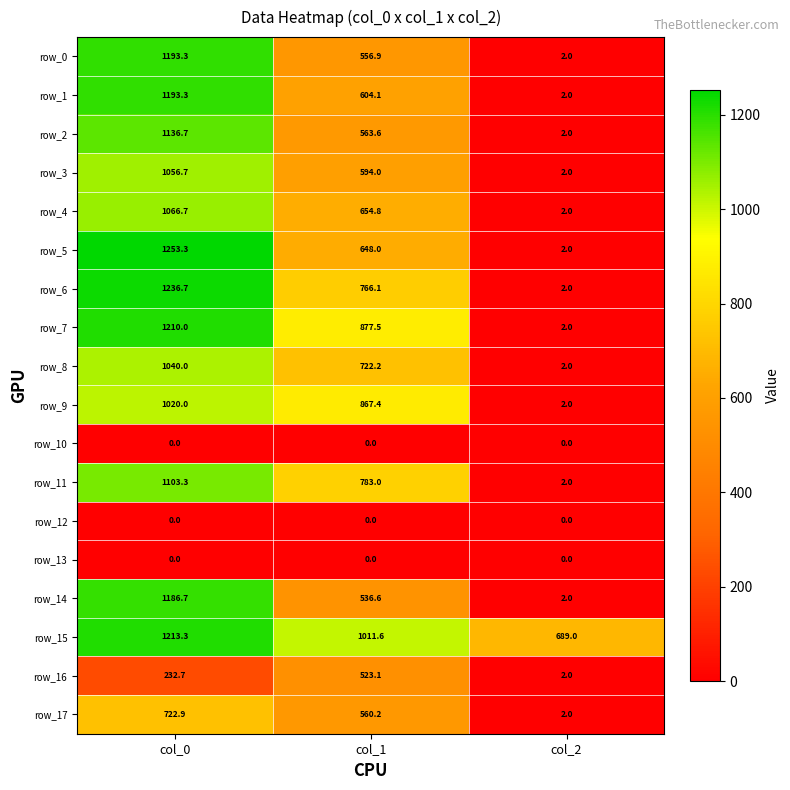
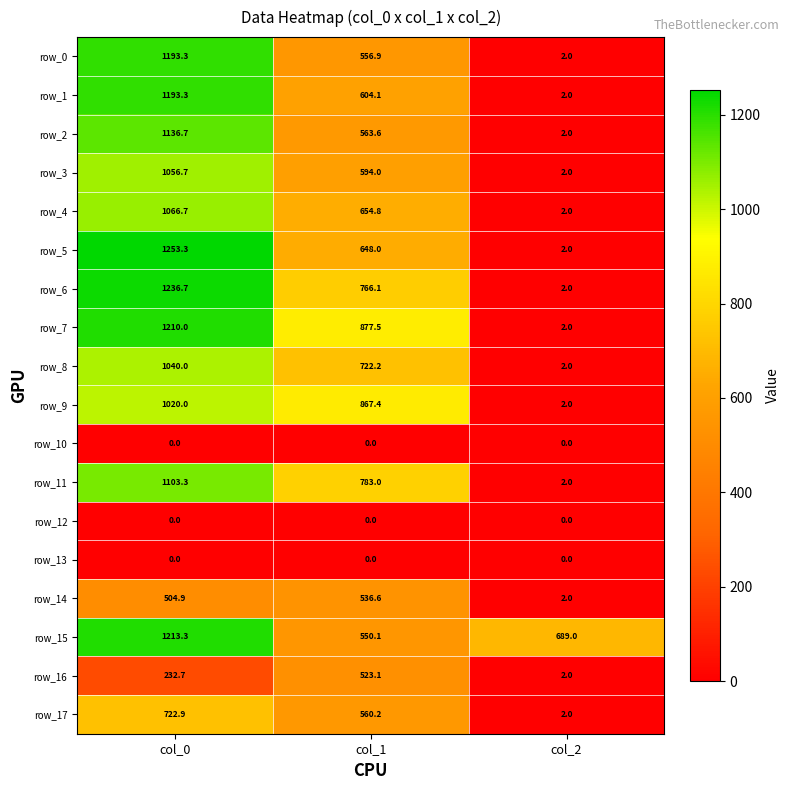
  {
    "row_0": {
      "col_0": 1193.3,
      "col_1": 556.9,
      "col_2": 2.0
    },
    "row_1": {
      "col_0": 1193.3,
      "col_1": 604.1,
      "col_2": 2.0
    },
    "row_2": {
      "col_0": 1136.7,
      "col_1": 563.6,
      "col_2": 2.0
    },
    "row_3": {
      "col_0": 1056.7,
      "col_1": 594.0,
      "col_2": 2.0
    },
    "row_4": {
      "col_0": 1066.7,
      "col_1": 654.8,
      "col_2": 2.0
    },
    "row_5": {
      "col_0": 1253.3,
      "col_1": 648.0,
      "col_2": 2.0
    },
    "row_6": {
      "col_0": 1236.7,
      "col_1": 766.1,
      "col_2": 2.0
    },
    "row_7": {
      "col_0": 1210.0,
      "col_1": 877.5,
      "col_2": 2.0
    },
    "row_8": {
      "col_0": 1040.0,
      "col_1": 722.2,
      "col_2": 2.0
    },
    "row_9": {
      "col_0": 1020.0,
      "col_1": 867.4,
      "col_2": 2.0
    },
    "row_10": {
      "col_0": 0.0,
      "col_1": 0.0,
      "col_2": 0.0
    },
    "row_11": {
      "col_0": 1103.3,
      "col_1": 783.0,
      "col_2": 2.0
    },
    "row_12": {
      "col_0": 0.0,
      "col_1": 0.0,
      "col_2": 0.0
    },
    "row_13": {
      "col_0": 0.0,
      "col_1": 0.0,
      "col_2": 0.0
    },
    "row_14": {
-     "col_0": 1186.7,
+     "col_0": 504.9,
      "col_1": 536.6,
      "col_2": 2.0
    },
    "row_15": {
      "col_0": 1213.3,
-     "col_1": 1011.6,
+     "col_1": 550.1,
      "col_2": 689.0
    },
    "row_16": {
      "col_0": 232.7,
      "col_1": 523.1,
      "col_2": 2.0
    },
    "row_17": {
      "col_0": 722.9,
      "col_1": 560.2,
      "col_2": 2.0
    }
  }
